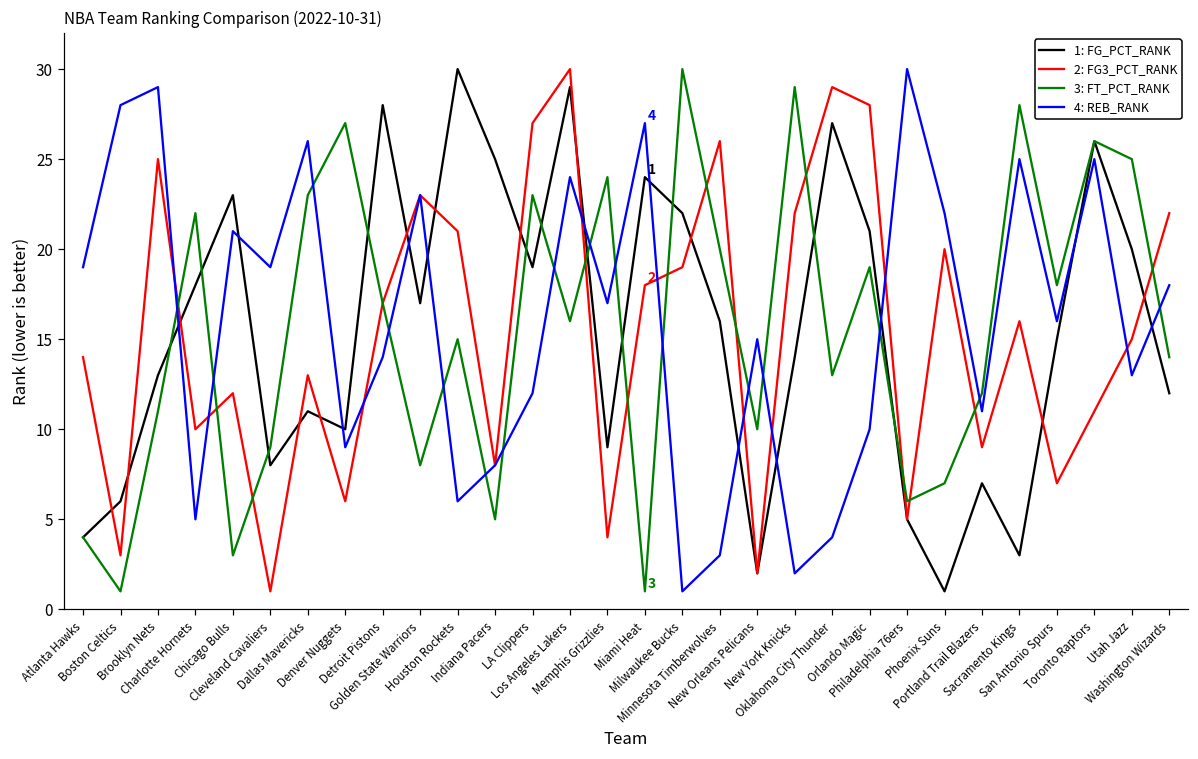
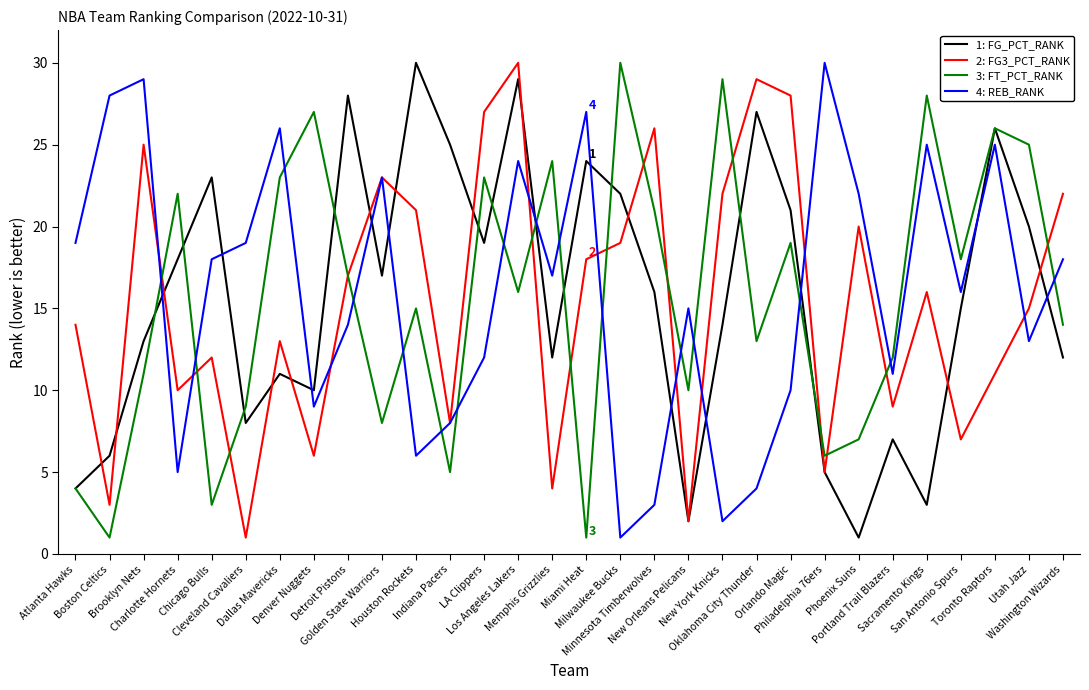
  {
    "1: FG_PCT_RANK": {
      "Boston Celtics": 6,
      "Brooklyn Nets": 13,
      "Charlotte Hornets": 18,
      "Chicago Bulls": 23,
      "Cleveland Cavaliers": 8,
      "Dallas Mavericks": 11,
      "Denver Nuggets": 10,
      "Detroit Pistons": 28,
      "Golden State Warriors": 17,
      "Houston Rockets": 30,
      "Indiana Pacers": 25,
      "LA Clippers": 19,
      "Los Angeles Lakers": 29,
-     "Memphis Grizzlies": 9,
+     "Memphis Grizzlies": 12,
      "Milwaukee Bucks": 22,
      "Minnesota Timberwolves": 16,
      "New York Knicks": 14,
      "Oklahoma City Thunder": 27,
      "Orlando Magic": 21,
      "Phoenix Suns": 1,
      "Portland Trail Blazers": 7,
      "Sacramento Kings": 3,
      "San Antonio Spurs": 15,
      "Utah Jazz": 20,
      "Washington Wizards": 12
    },
    "2: FG3_PCT_RANK": {
      "Atlanta Hawks": 14,
      "Boston Celtics": 3,
      "Brooklyn Nets": 25,
      "Charlotte Hornets": 10,
      "Chicago Bulls": 12,
      "Cleveland Cavaliers": 1,
      "Dallas Mavericks": 13,
      "Denver Nuggets": 6,
      "Houston Rockets": 21,
      "LA Clippers": 27,
      "Los Angeles Lakers": 30,
      "Memphis Grizzlies": 4,
      "Milwaukee Bucks": 19,
      "Minnesota Timberwolves": 26,
      "New York Knicks": 22,
      "Oklahoma City Thunder": 29,
      "Orlando Magic": 28,
      "Phoenix Suns": 20,
      "Portland Trail Blazers": 9,
      "Sacramento Kings": 16,
      "San Antonio Spurs": 7,
      "Toronto Raptors": 11,
      "Utah Jazz": 15,
      "Washington Wizards": 22
    },
    "3: FT_PCT_RANK": {
      "Boston Celtics": 1,
      "Brooklyn Nets": 11,
      "Charlotte Hornets": 22,
      "Chicago Bulls": 3,
      "Cleveland Cavaliers": 9,
      "Dallas Mavericks": 23,
      "Denver Nuggets": 27,
      "Golden State Warriors": 8,
      "Houston Rockets": 15,
      "Indiana Pacers": 5,
      "LA Clippers": 23,
      "Los Angeles Lakers": 16,
      "Memphis Grizzlies": 24,
      "Milwaukee Bucks": 30,
-     "Minnesota Timberwolves": 20,
+     "Minnesota Timberwolves": 21,
      "New Orleans Pelicans": 10,
      "New York Knicks": 29,
      "Oklahoma City Thunder": 13,
      "Orlando Magic": 19,
      "Philadelphia 76ers": 6,
      "Phoenix Suns": 7,
      "Portland Trail Blazers": 12,
      "Sacramento Kings": 28,
      "San Antonio Spurs": 18,
      "Utah Jazz": 25,
      "Washington Wizards": 14
    },
    "4: REB_RANK": {
      "Atlanta Hawks": 19,
      "Boston Celtics": 28,
      "Brooklyn Nets": 29,
      "Charlotte Hornets": 5,
-     "Chicago Bulls": 21,
+     "Chicago Bulls": 18,
      "Cleveland Cavaliers": 19,
      "Dallas Mavericks": 26,
      "Denver Nuggets": 9,
      "Detroit Pistons": 14,
      "Houston Rockets": 6,
      "LA Clippers": 12,
      "Los Angeles Lakers": 24,
      "Memphis Grizzlies": 17,
      "Milwaukee Bucks": 1,
      "Minnesota Timberwolves": 3,
      "New Orleans Pelicans": 15,
      "New York Knicks": 2,
      "Oklahoma City Thunder": 4,
      "Orlando Magic": 10,
      "Philadelphia 76ers": 30,
      "Phoenix Suns": 22,
      "Portland Trail Blazers": 11,
      "Sacramento Kings": 25,
      "San Antonio Spurs": 16,
      "Toronto Raptors": 25,
      "Utah Jazz": 13,
      "Washington Wizards": 18
    }
  }
